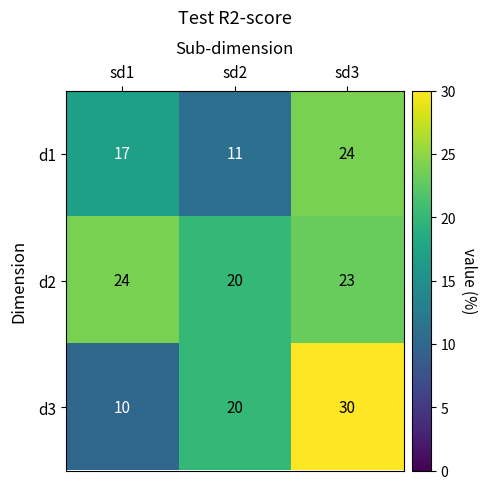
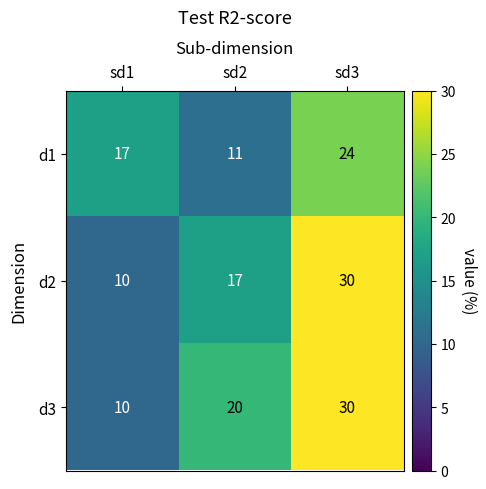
  {
    "d1": {
      "sd1": 17,
      "sd2": 11,
      "sd3": 24
    },
    "d2": {
-     "sd1": 24,
-     "sd2": 20,
-     "sd3": 23
+     "sd1": 10,
+     "sd2": 17,
+     "sd3": 30
    },
    "d3": {
      "sd1": 10,
      "sd2": 20,
      "sd3": 30
    }
  }
